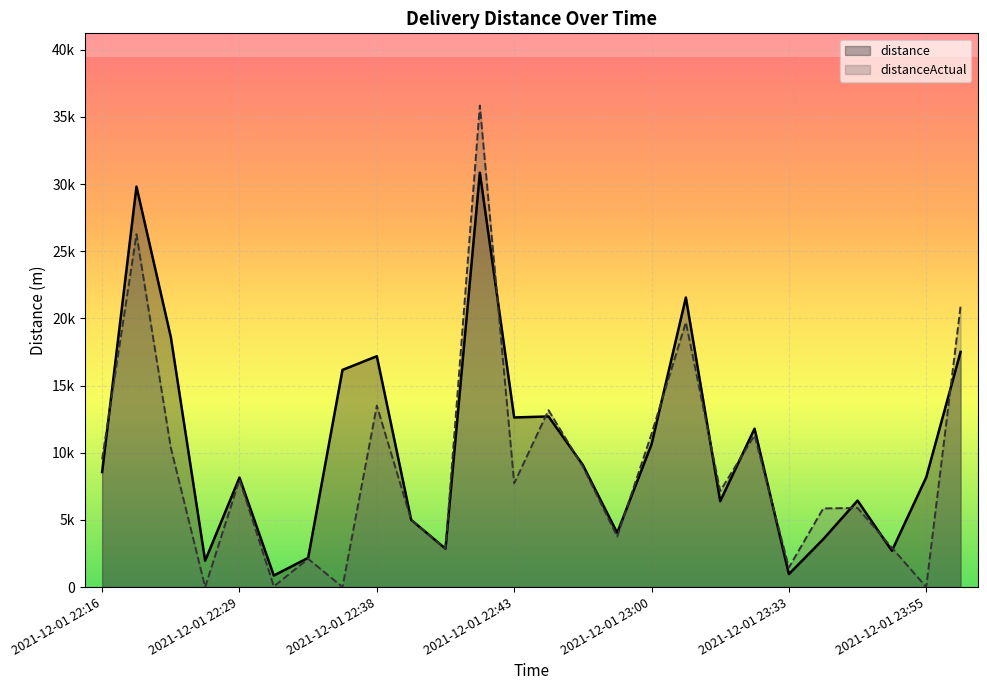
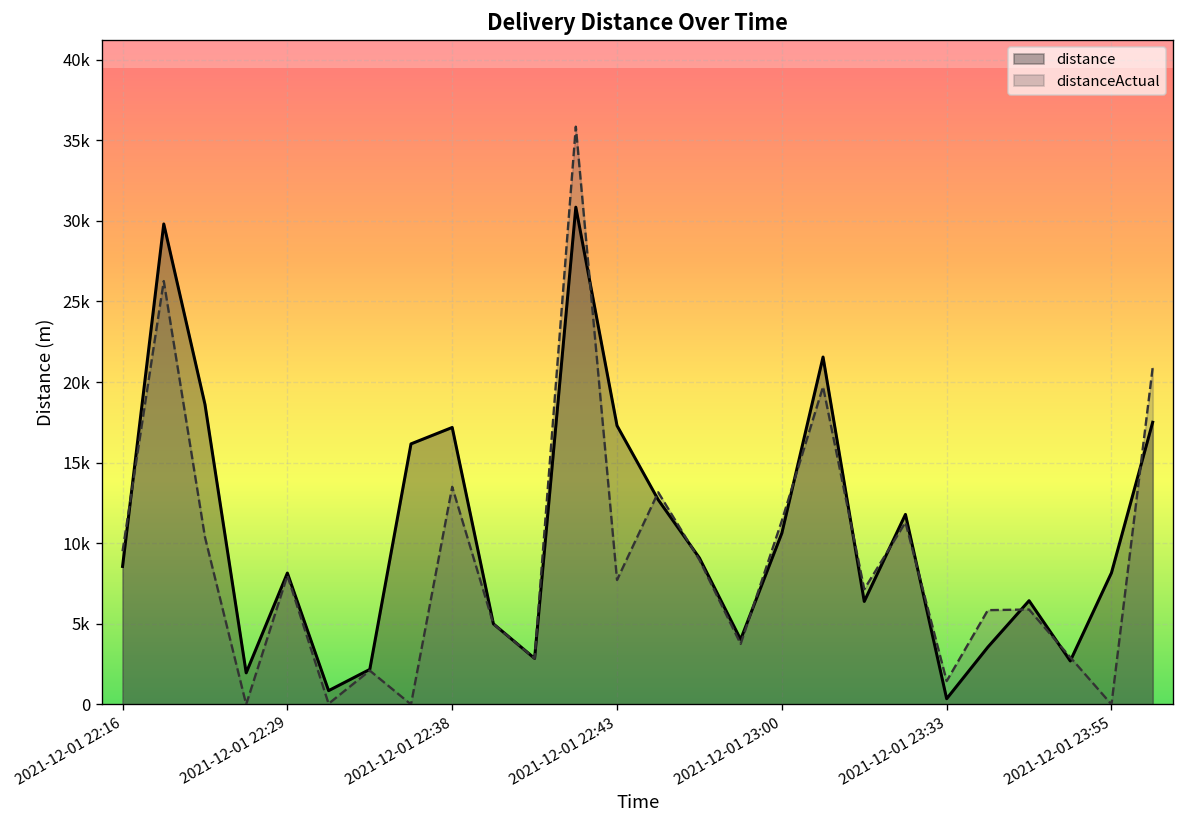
  {
    "distance": {
      "2021-12-01 22:16": 8600,
      "2021-12-01 22:38": 17200,
-     "2021-12-01 22:43": 12600,
+     "2021-12-01 22:43": 17300,
      "2021-12-01 23:00": 10600,
-     "2021-12-01 23:33": 1000,
+     "2021-12-01 23:33": 400,
      "2021-12-01 23:55": 8200
    },
    "distanceActual": {
      "2021-12-01 22:16": 9500,
      "2021-12-01 22:38": 13500,
      "2021-12-01 22:43": 7700,
      "2021-12-01 23:00": 11400,
      "2021-12-01 23:33": 1400,
      "2021-12-01 23:55": 0
    }
  }
